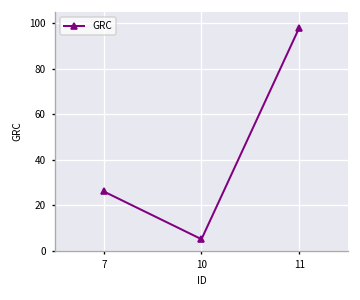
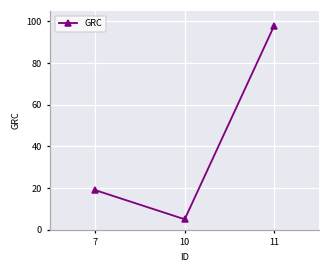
  {
-   "7": 26,
+   "7": 19,
    "10": 5,
    "11": 98
  }
